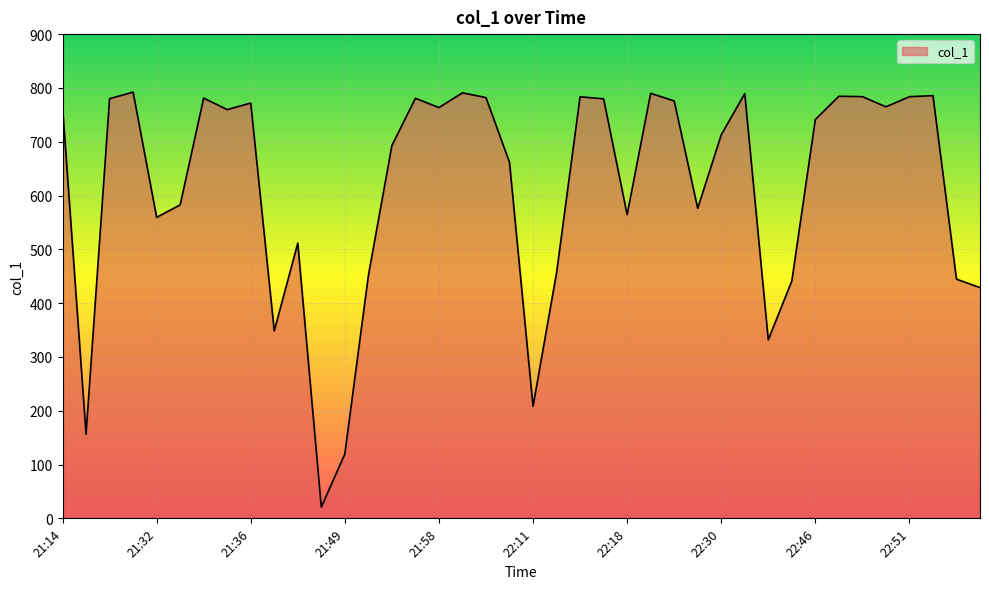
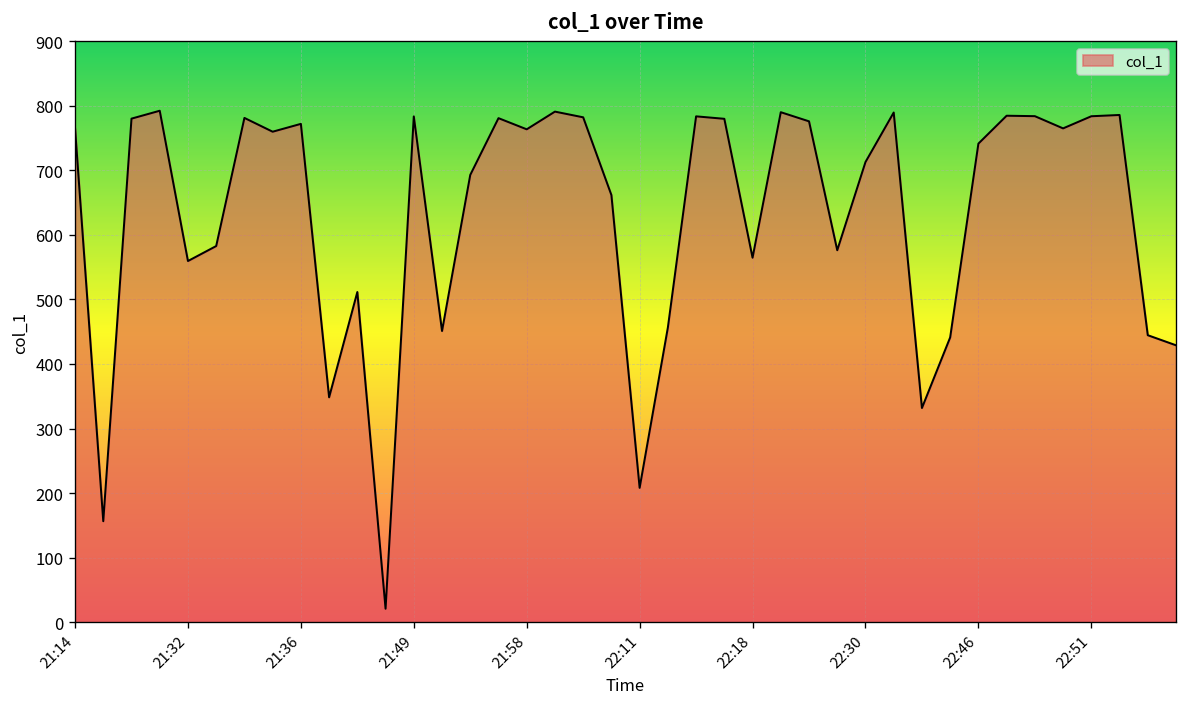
  {
    "21:14": 770,
-   "21:49": 120,
+   "21:49": 780,
    "22:11": 210,
    "22:18": 560,
    "22:30": 710,
    "22:46": 740
  }
